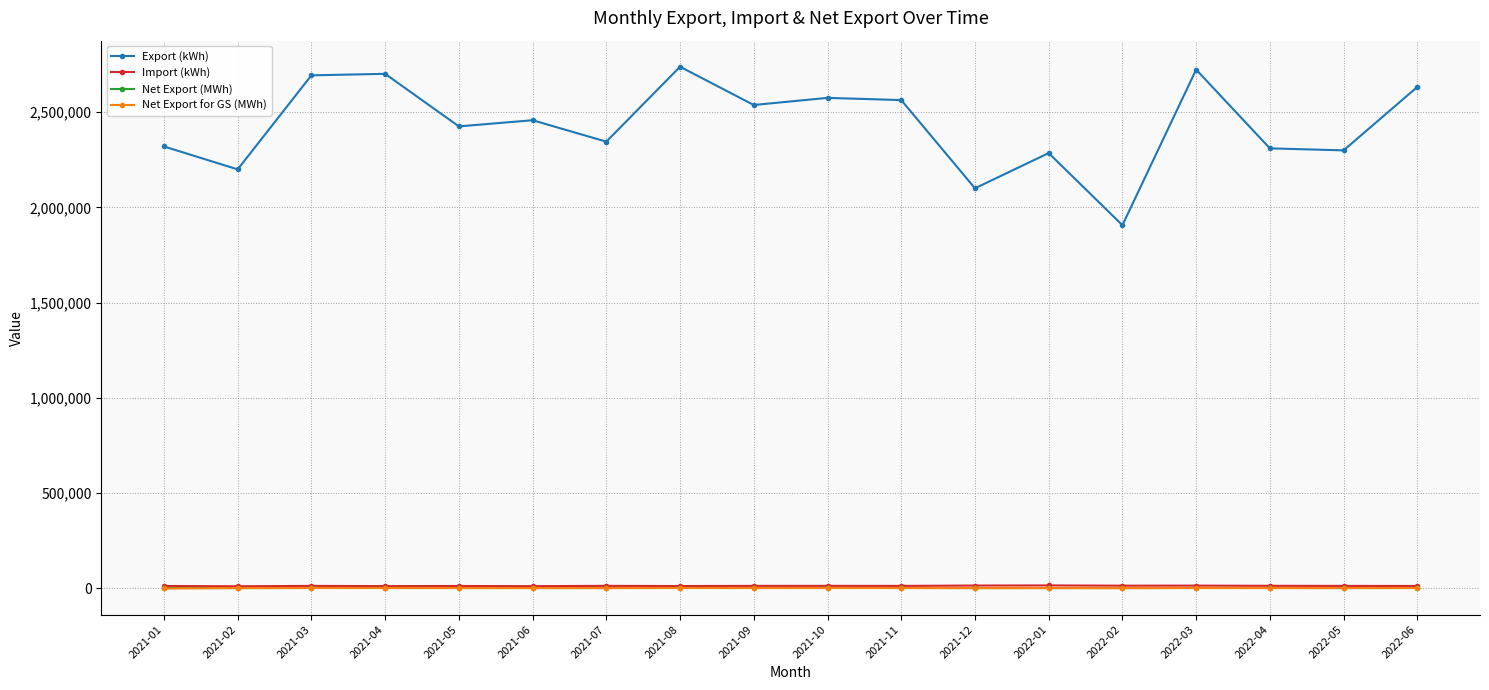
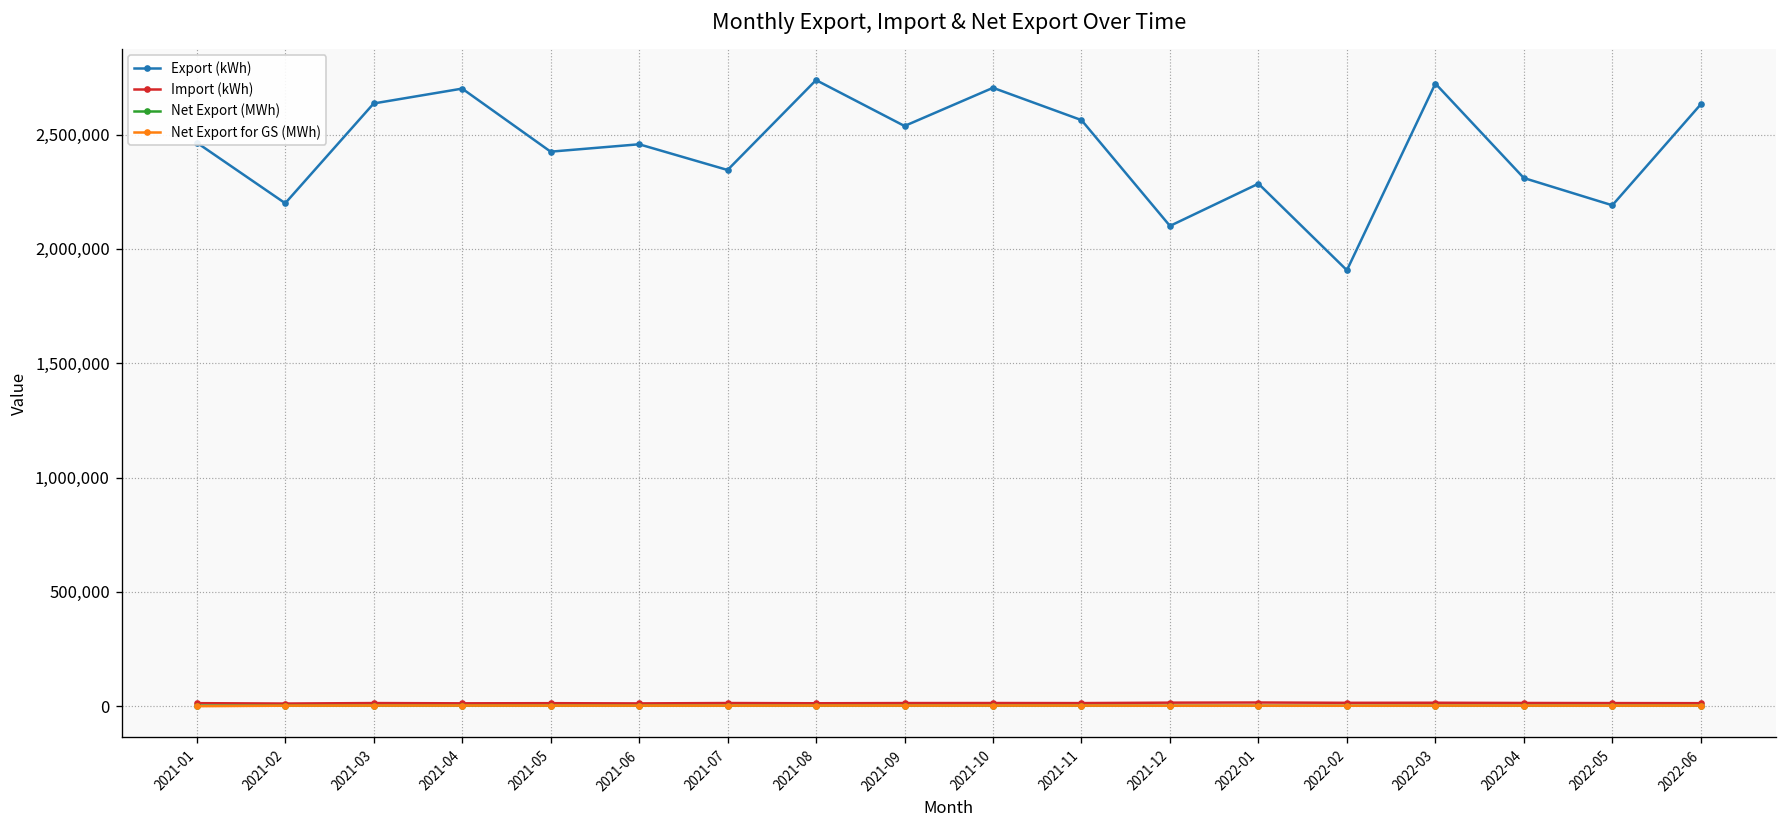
  {
    "Export (kWh)": {
-     "2021-01": "2,320,000",
+     "2021-01": "2,470,000",
      "2021-02": "2,200,000",
-     "2021-03": "2,690,000",
+     "2021-03": "2,640,000",
      "2021-04": "2,700,000",
      "2021-05": "2,430,000",
      "2021-06": "2,460,000",
      "2021-07": "2,350,000",
      "2021-08": "2,740,000",
      "2021-09": "2,540,000",
-     "2021-10": "2,580,000",
+     "2021-10": "2,700,000",
      "2021-11": "2,560,000",
      "2021-12": "2,100,000",
      "2022-01": "2,290,000",
      "2022-02": "1,910,000",
      "2022-03": "2,720,000",
      "2022-04": "2,310,000",
-     "2022-05": "2,300,000",
+     "2022-05": "2,190,000",
      "2022-06": "2,630,000"
    },
    "Import (kWh)": {
      "2022-01": "20,000"
    },
    "Net Export for GS (MWh)": {
      "2022-01": "0"
    }
  }
